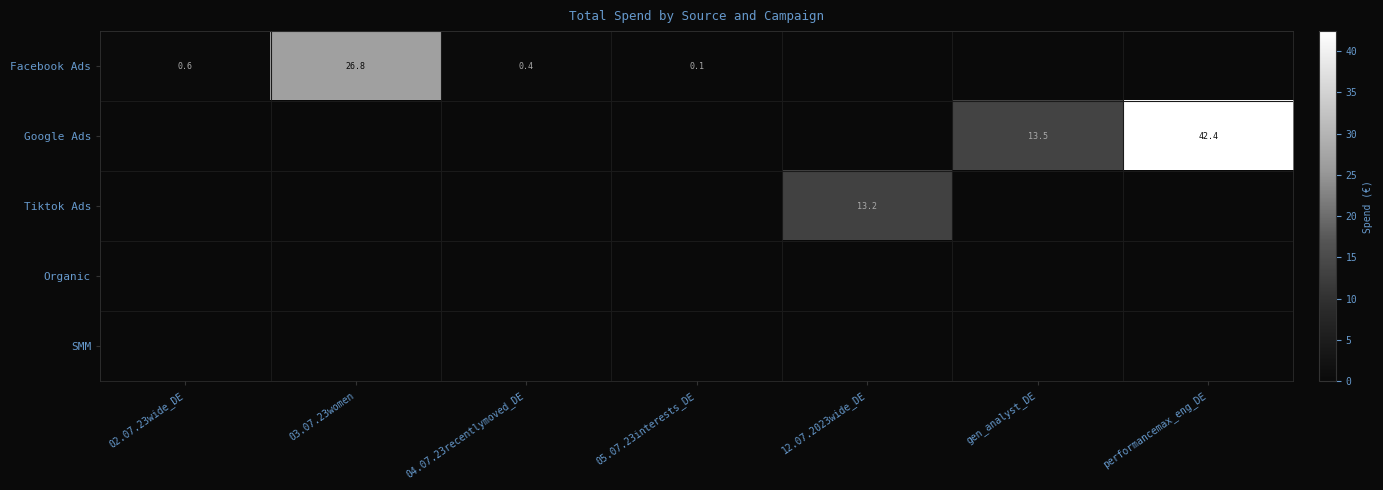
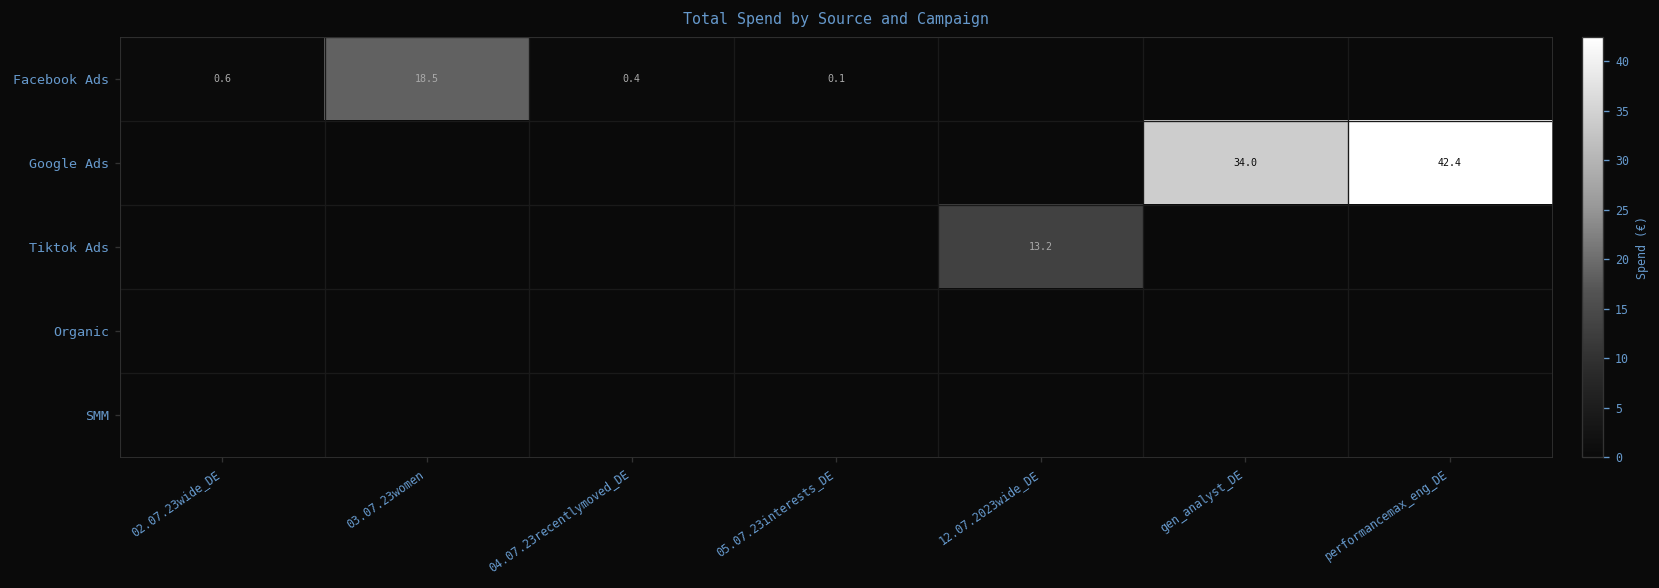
  {
    "Facebook Ads": {
      "02.07.23wide_DE": 0.6,
-     "03.07.23women": 26.8,
+     "03.07.23women": 18.5,
      "04.07.23recentlymoved_DE": 0.4,
      "05.07.23interests_DE": 0.1
    },
    "Google Ads": {
-     "gen_analyst_DE": 13.5,
+     "gen_analyst_DE": 34.0,
      "performancemax_eng_DE": 42.4
    },
    "Tiktok Ads": {
      "12.07.2023wide_DE": 13.2
    }
  }
